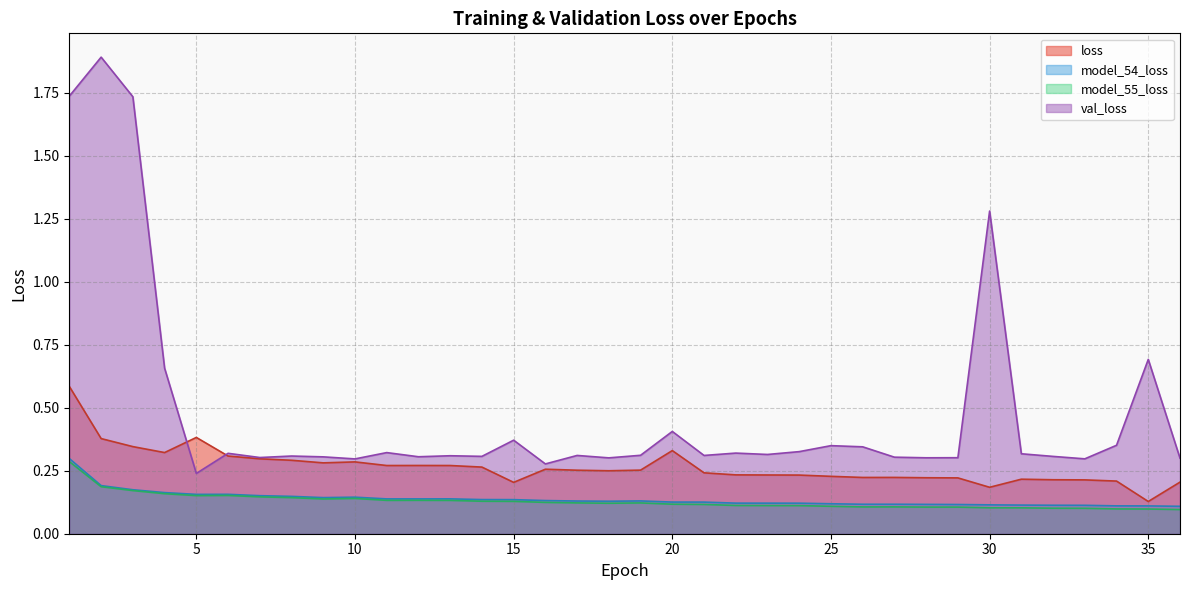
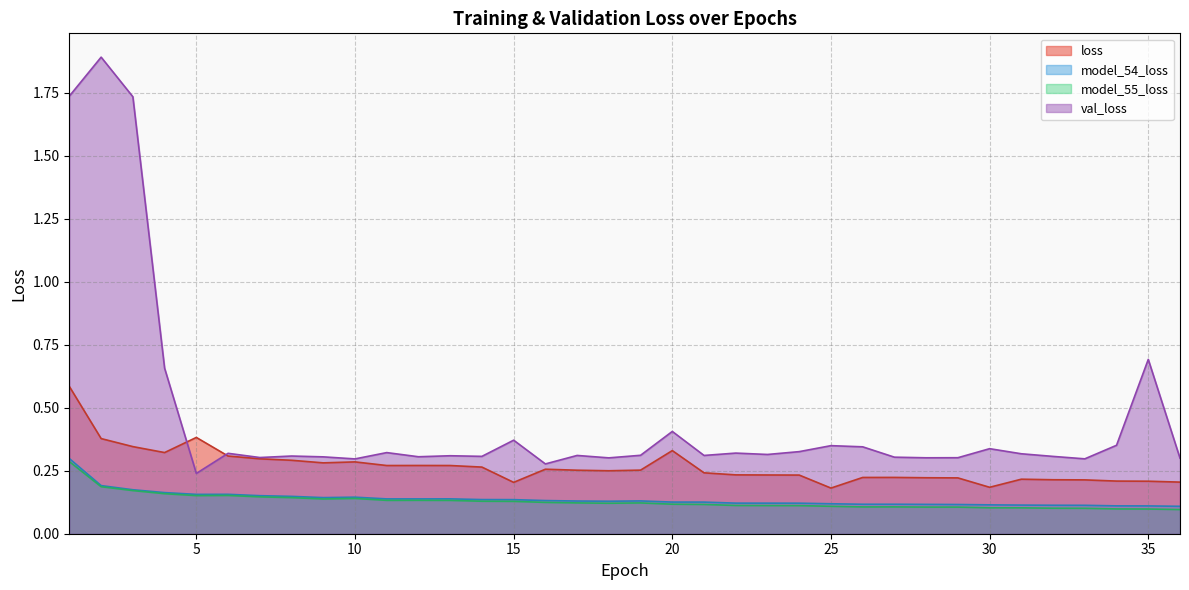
  {
    "loss": {
      "5": 0.38,
      "10": 0.29,
      "15": 0.20,
      "20": 0.33,
-     "25": 0.23,
+     "25": 0.18,
      "30": 0.18,
-     "35": 0.13
+     "35": 0.21
    },
    "model_54_loss": {
      "30": 0.11,
      "35": 0.11
    },
    "model_55_loss": {
      "30": 0.10,
      "35": 0.10
    },
    "val_loss": {
      "5": 0.24,
      "10": 0.30,
      "15": 0.37,
      "20": 0.41,
      "25": 0.35,
-     "30": 1.28,
+     "30": 0.34,
      "35": 0.69
    }
  }
